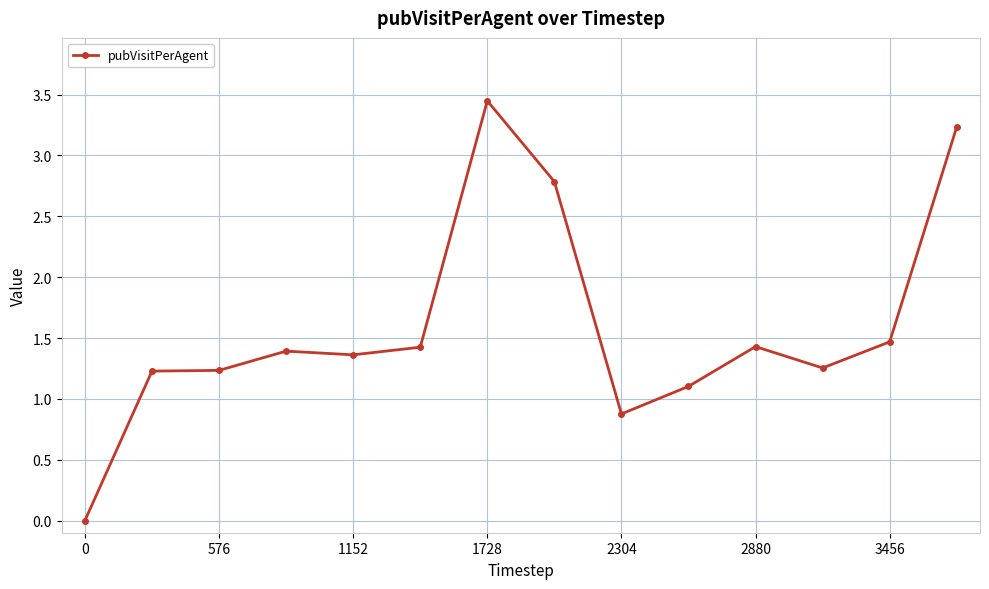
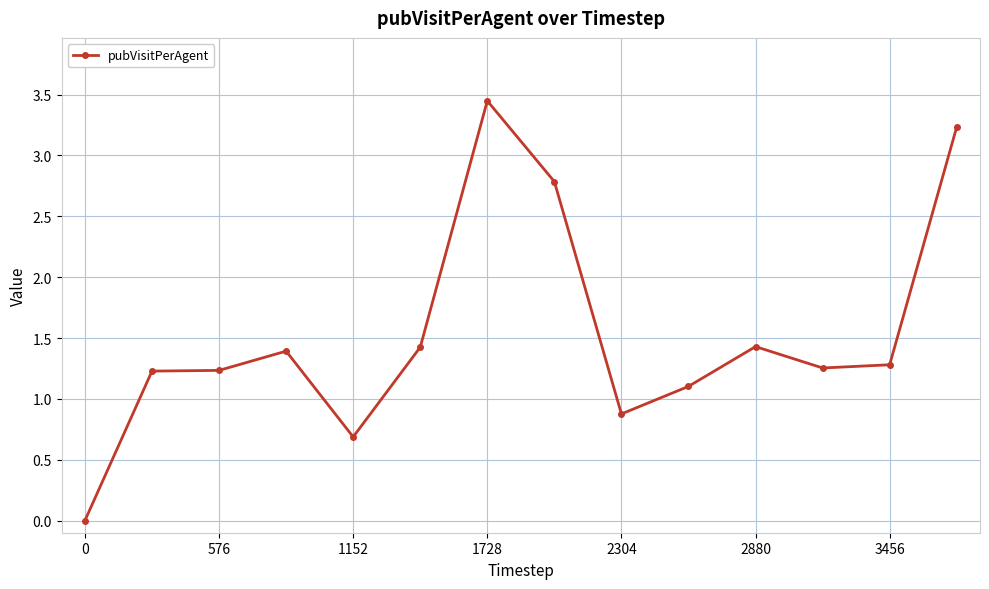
  {
    "0": 0.00,
    "576": 1.23,
-   "1152": 1.36,
+   "1152": 0.69,
    "1728": 3.45,
    "2304": 0.88,
    "2880": 1.43,
-   "3456": 1.47
+   "3456": 1.28
  }
